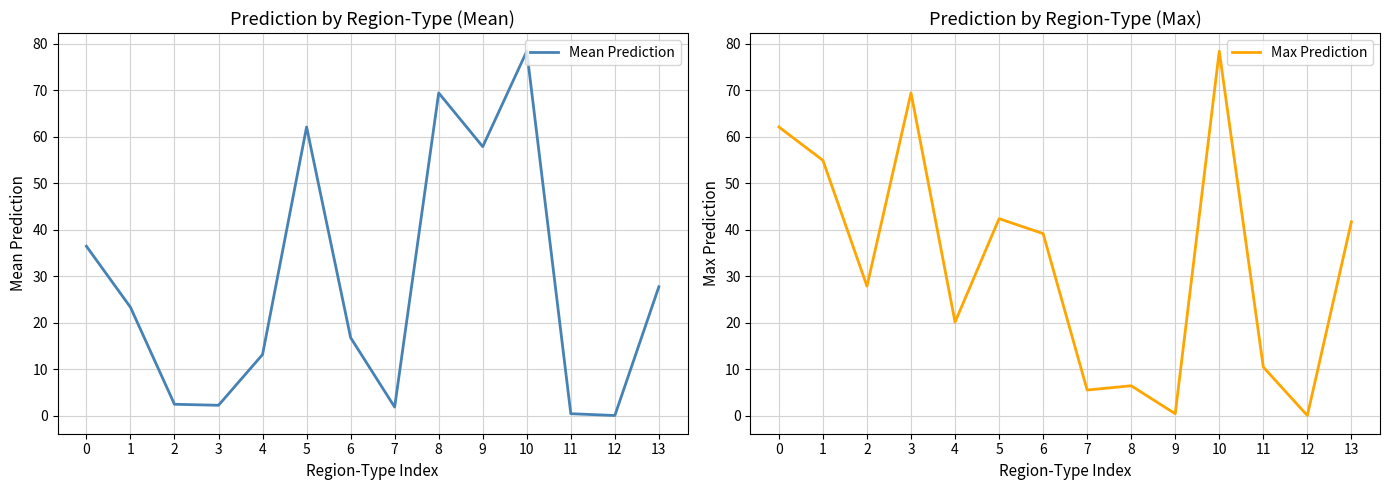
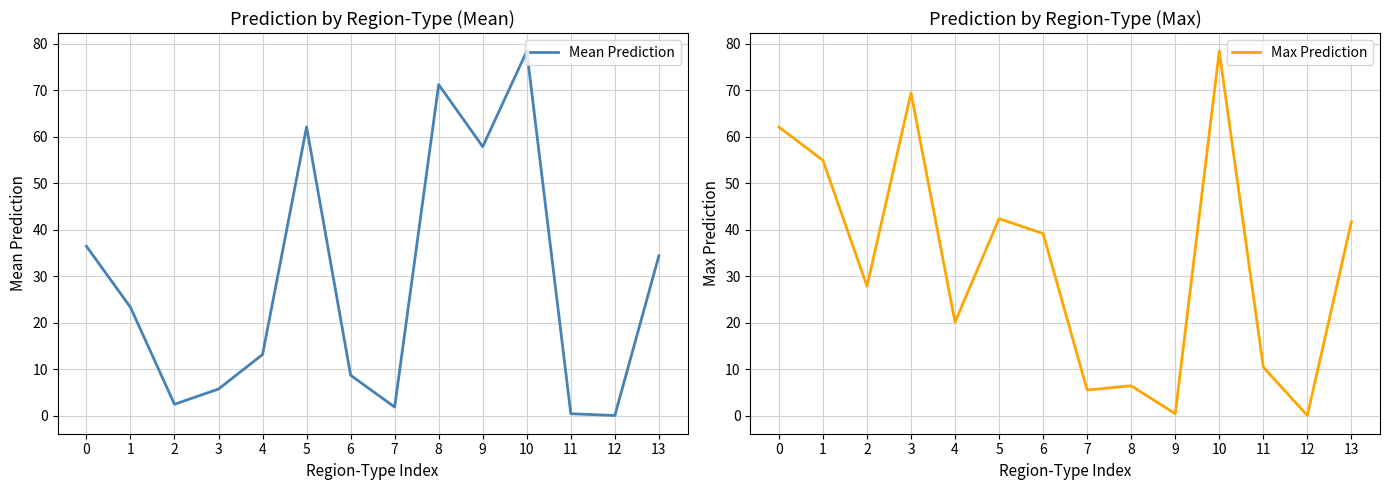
  {
    "Prediction by Region-Type (Mean)": {
      "0": 36,
      "1": 23,
      "2": 2,
-     "3": 2,
+     "3": 6,
      "4": 13,
      "5": 62,
-     "6": 17,
+     "6": 9,
      "7": 2,
-     "8": 69,
+     "8": 71,
      "9": 58,
      "11": 0,
      "12": 0,
-     "13": 28
+     "13": 34
    },
    "Prediction by Region-Type (Max)": {
      "0": 62,
      "1": 55,
      "2": 28,
      "3": 69,
      "4": 20,
      "5": 42,
      "6": 39,
      "7": 5,
      "8": 6,
      "9": 0,
      "10": 78,
      "11": 10,
      "12": 0,
      "13": 42
    }
  }
